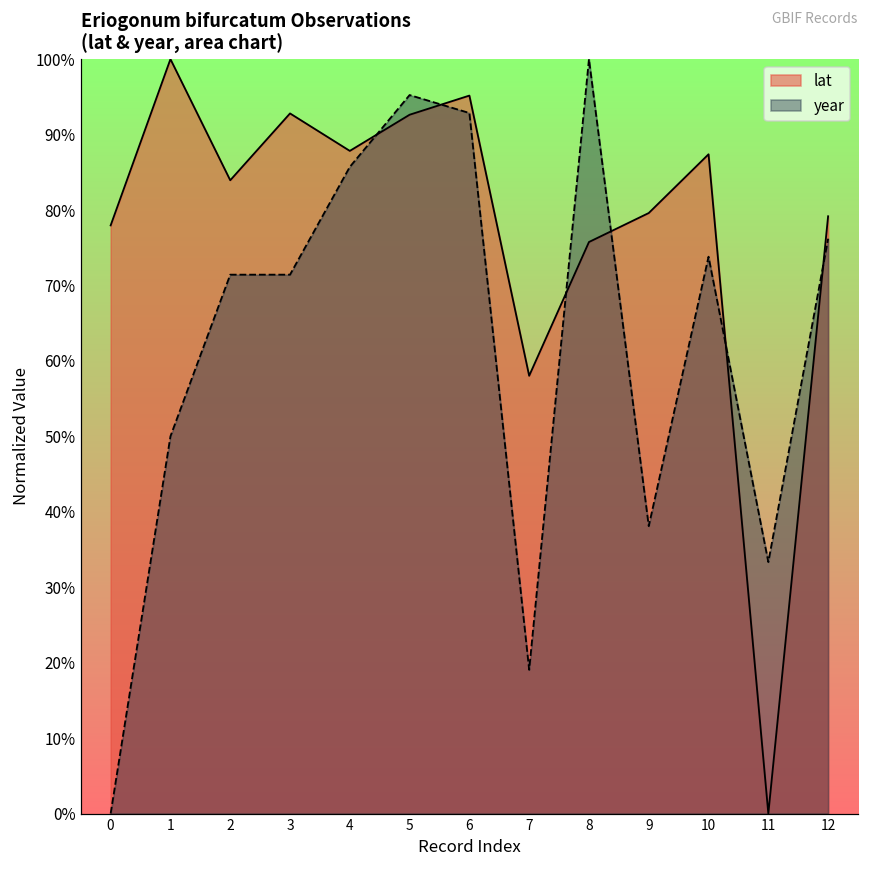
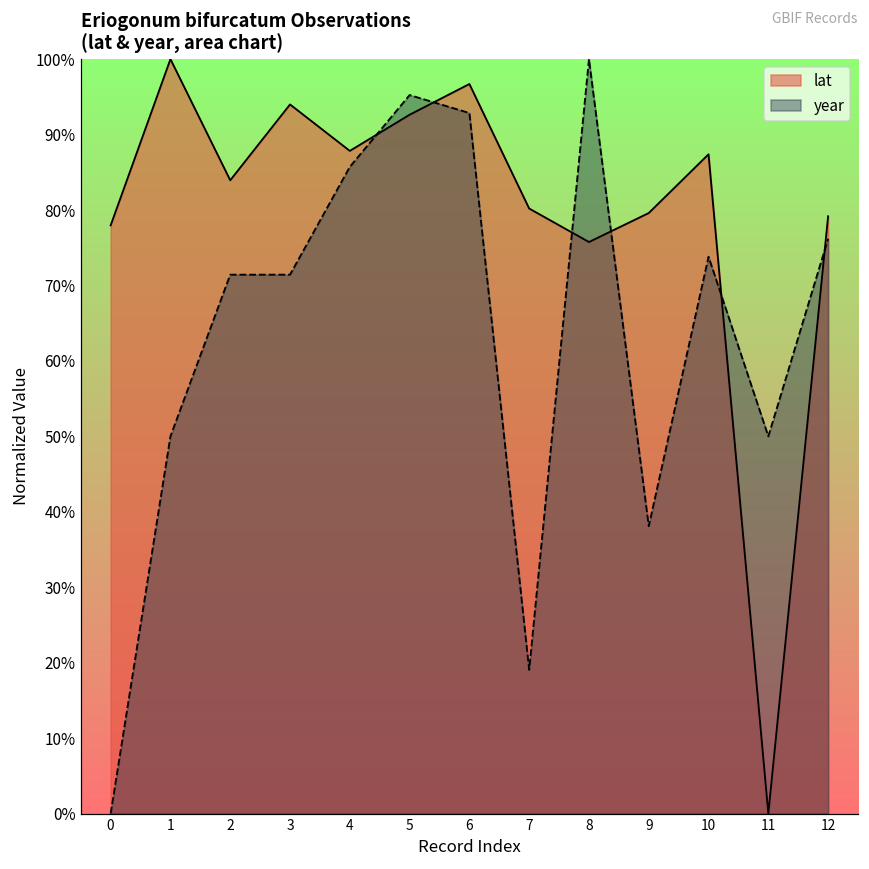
  {
    "lat": {
      "0": "78%",
      "1": "100%",
      "2": "84%",
-     "3": "93%",
+     "3": "94%",
      "4": "88%",
      "5": "93%",
-     "6": "95%",
-     "7": "58%",
+     "6": "97%",
+     "7": "80%",
      "8": "76%",
      "9": "80%",
      "10": "87%",
      "11": "0%",
      "12": "79%"
    },
    "year": {
      "0": "0%",
      "1": "50%",
      "2": "71%",
      "3": "71%",
      "4": "86%",
      "5": "95%",
      "6": "93%",
      "7": "19%",
      "8": "100%",
      "9": "38%",
      "10": "74%",
-     "11": "33%",
+     "11": "50%",
      "12": "76%"
    }
  }
